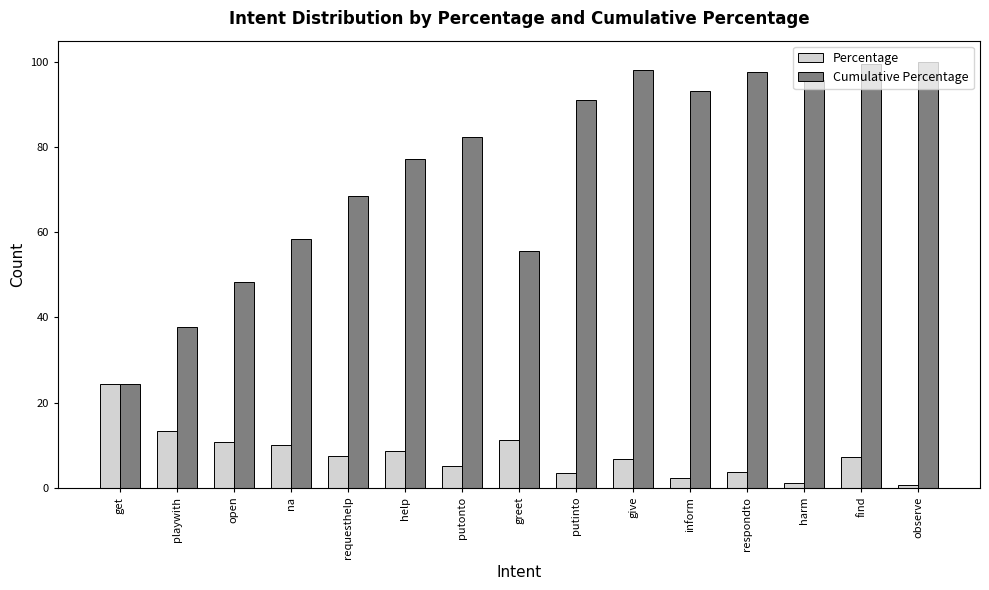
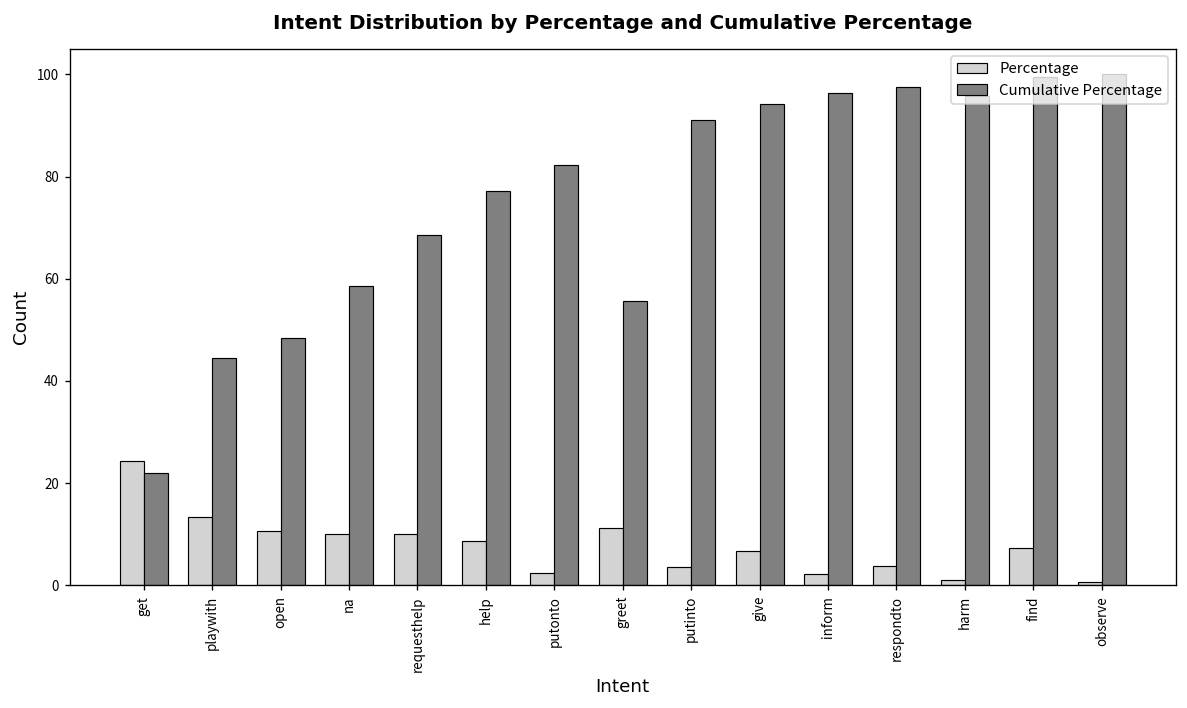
  {
    "Percentage": {
      "get": 24,
      "playwith": 13,
      "open": 11,
      "na": 10,
-     "requesthelp": 7,
+     "requesthelp": 10,
      "help": 9,
-     "putonto": 5,
+     "putonto": 2,
      "greet": 11,
      "putinto": 4,
      "give": 7,
      "inform": 2,
      "respondto": 4,
      "harm": 1,
      "find": 7
    },
    "Cumulative Percentage": {
-     "get": 24,
-     "playwith": 38,
+     "get": 22,
+     "playwith": 45,
      "open": 48,
      "na": 58,
      "requesthelp": 69,
      "help": 77,
      "putonto": 82,
      "greet": 56,
      "putinto": 91,
-     "give": 98,
-     "inform": 93,
+     "give": 94,
+     "inform": 96,
      "respondto": 98
    }
  }
